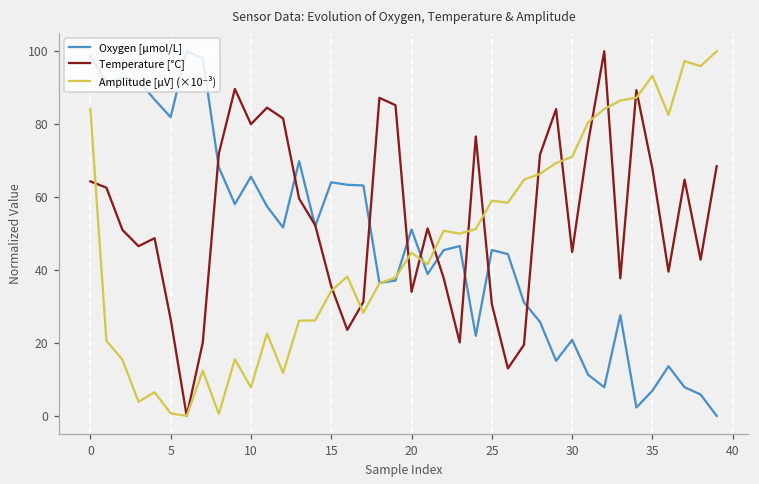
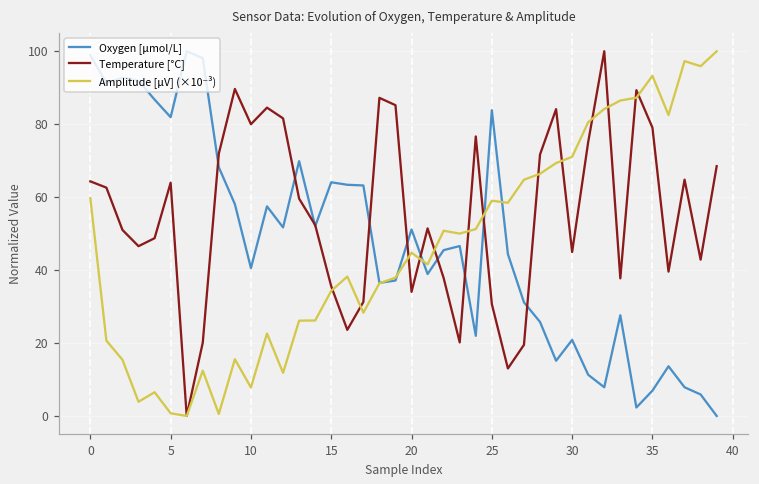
  {
    "Oxygen [μmol/L]": {
      "5": 82,
-     "10": 66,
+     "10": 41,
      "15": 64,
      "20": 51,
-     "25": 45,
+     "25": 84,
      "30": 21,
      "35": 7
    },
    "Temperature [°C]": {
      "0": 64,
-     "5": 27,
+     "5": 64,
      "10": 80,
      "15": 36,
      "20": 34,
      "25": 31,
      "30": 45,
-     "35": 68
+     "35": 79
    },
    "Amplitude [µV] (×10⁻³)": {
-     "0": 84,
+     "0": 60,
      "5": 1,
      "10": 8,
      "15": 34,
      "20": 45,
      "25": 59,
      "30": 71,
      "35": 93
    }
  }
